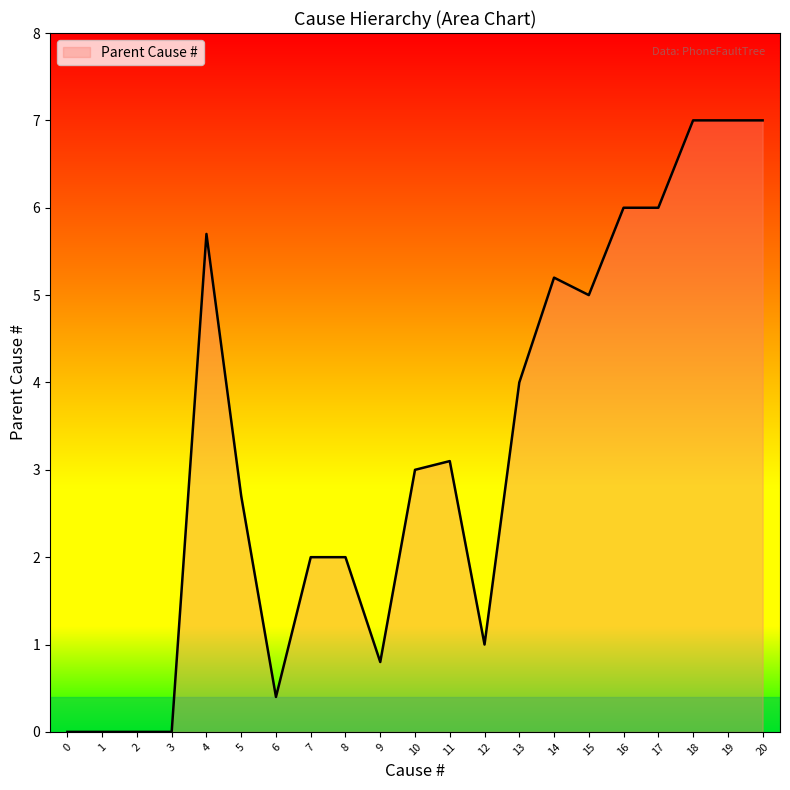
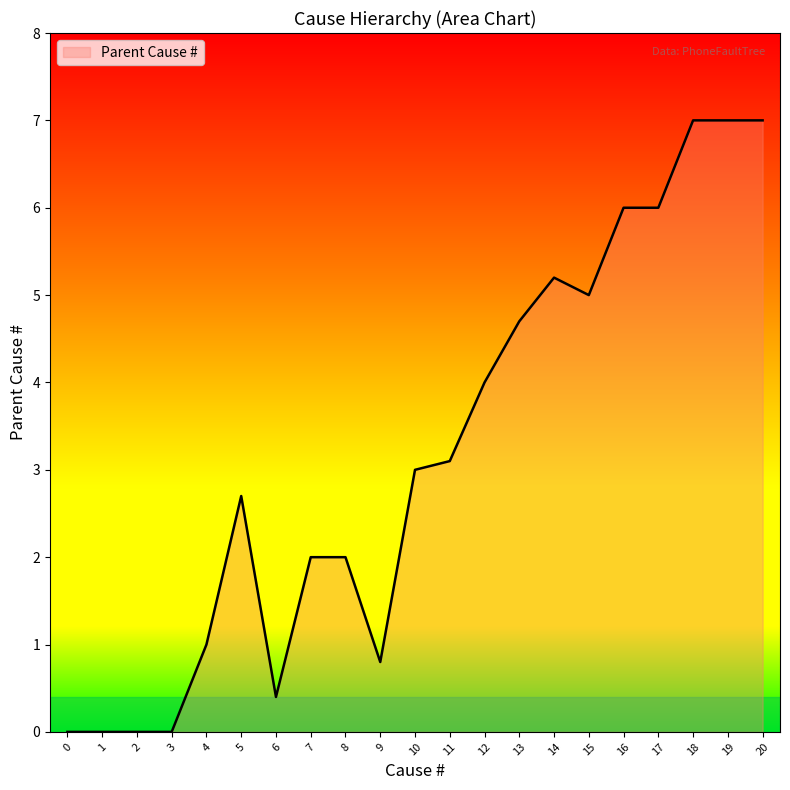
  {
-   "4": 5.7,
+   "4": 1.0,
    "5": 2.7,
    "7": 2.0,
    "8": 2.0,
    "9": 0.8,
    "10": 3.0,
    "11": 3.1,
-   "12": 1,
-   "13": 4.0,
+   "12": 4,
+   "13": 4.7,
    "14": 5.2,
    "15": 5.0,
    "16": 6.0,
    "17": 6.0,
    "18": 7.0,
    "19": 7.0,
    "20": 7.0
  }
